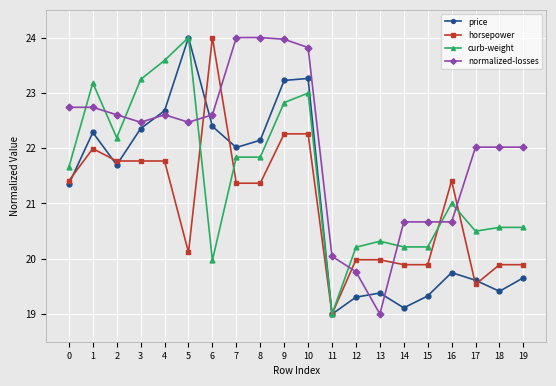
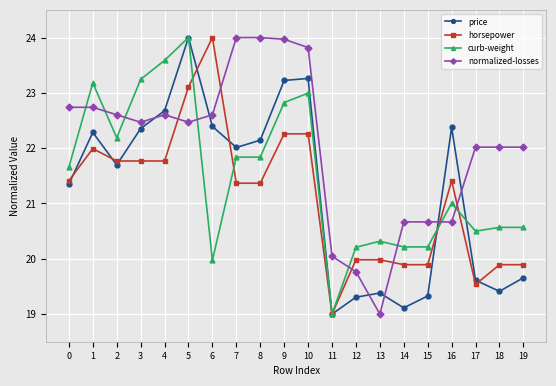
  {
    "price": {
      "0": 21.3,
      "1": 22.3,
      "2": 21.7,
      "3": 22.4,
      "4": 22.7,
      "6": 22.4,
      "7": 22.0,
      "8": 22.1,
      "9": 23.2,
      "10": 23.3,
      "12": 19.3,
      "13": 19.4,
      "14": 19.1,
      "15": 19.3,
-     "16": 19.7,
+     "16": 22.4,
      "17": 19.6,
      "18": 19.4,
      "19": 19.7
    },
    "horsepower": {
      "0": 21.4,
      "1": 22.0,
      "2": 21.8,
      "3": 21.8,
      "4": 21.8,
-     "5": 20.1,
+     "5": 23.1,
      "6": 24.0,
      "7": 21.4,
      "8": 21.4,
      "9": 22.3,
      "10": 22.3,
      "12": 20.0,
      "13": 20.0,
      "14": 19.9,
      "15": 19.9,
      "16": 21.4,
      "17": 19.5,
      "18": 19.9,
      "19": 19.9
    },
    "curb-weight": {
      "0": 21.7,
      "1": 23.2,
      "2": 22.2,
      "3": 23.2,
      "4": 23.6,
      "6": 20.0,
      "7": 21.8,
      "8": 21.8,
      "9": 22.8,
      "10": 23.0,
      "12": 20.2,
      "13": 20.3,
      "14": 20.2,
      "15": 20.2,
      "16": 21.0,
      "17": 20.5,
      "18": 20.6,
      "19": 20.6
    },
    "normalized-losses": {
      "0": 22.7,
      "1": 22.7,
      "2": 22.6,
      "3": 22.5,
      "4": 22.6,
      "5": 22.5,
      "6": 22.6,
      "7": 24.0,
      "8": 24.0,
      "9": 24.0,
      "10": 23.8,
      "11": 20.0,
      "12": 19.8,
      "13": 19.0,
      "14": 20.7,
      "15": 20.7,
      "16": 20.7,
      "17": 22.0,
      "18": 22.0,
      "19": 22.0
    }
  }
